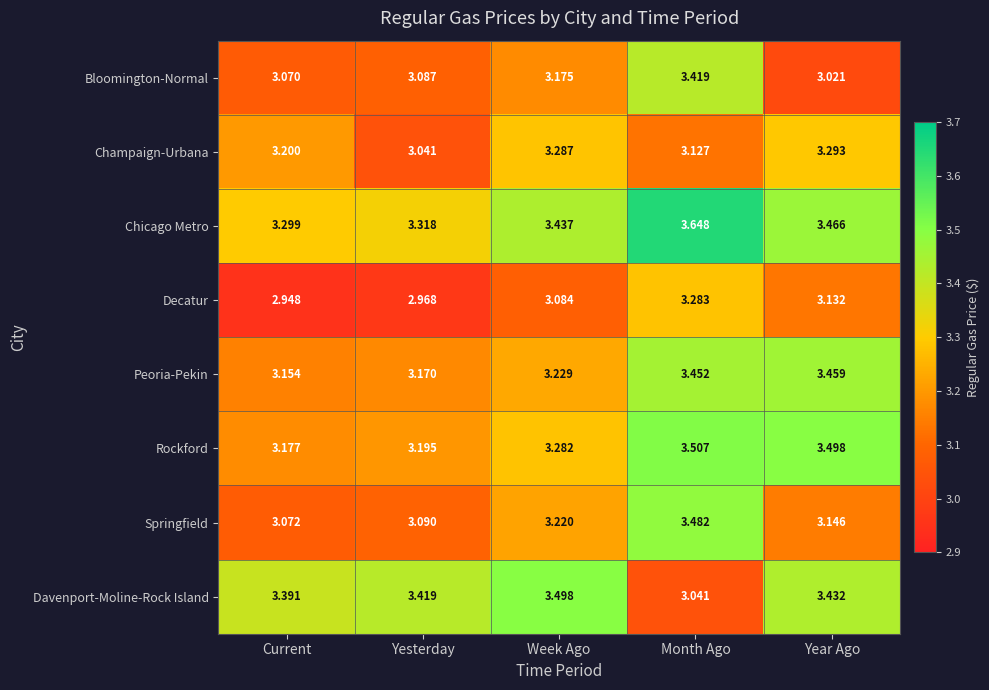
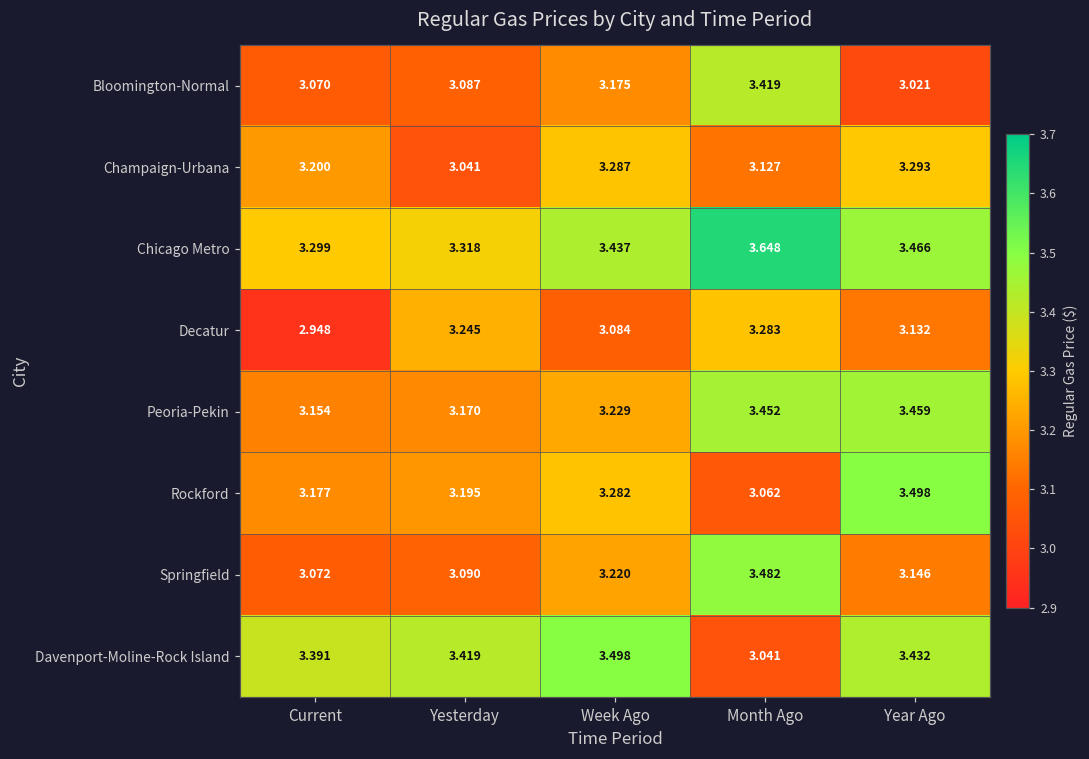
  {
    "Bloomington-Normal": {
      "Current": 3.070,
      "Yesterday": 3.087,
      "Week Ago": 3.175,
      "Month Ago": 3.419,
      "Year Ago": 3.021
    },
    "Champaign-Urbana": {
      "Current": 3.200,
      "Yesterday": 3.041,
      "Week Ago": 3.287,
      "Month Ago": 3.127,
      "Year Ago": 3.293
    },
    "Chicago Metro": {
      "Current": 3.299,
      "Yesterday": 3.318,
      "Week Ago": 3.437,
      "Month Ago": 3.648,
      "Year Ago": 3.466
    },
    "Decatur": {
      "Current": 2.948,
-     "Yesterday": 2.968,
+     "Yesterday": 3.245,
      "Week Ago": 3.084,
      "Month Ago": 3.283,
      "Year Ago": 3.132
    },
    "Peoria-Pekin": {
      "Current": 3.154,
      "Yesterday": 3.170,
      "Week Ago": 3.229,
      "Month Ago": 3.452,
      "Year Ago": 3.459
    },
    "Rockford": {
      "Current": 3.177,
      "Yesterday": 3.195,
      "Week Ago": 3.282,
-     "Month Ago": 3.507,
+     "Month Ago": 3.062,
      "Year Ago": 3.498
    },
    "Springfield": {
      "Current": 3.072,
      "Yesterday": 3.090,
      "Week Ago": 3.220,
      "Month Ago": 3.482,
      "Year Ago": 3.146
    },
    "Davenport-Moline-Rock Island": {
      "Current": 3.391,
      "Yesterday": 3.419,
      "Week Ago": 3.498,
      "Month Ago": 3.041,
      "Year Ago": 3.432
    }
  }
